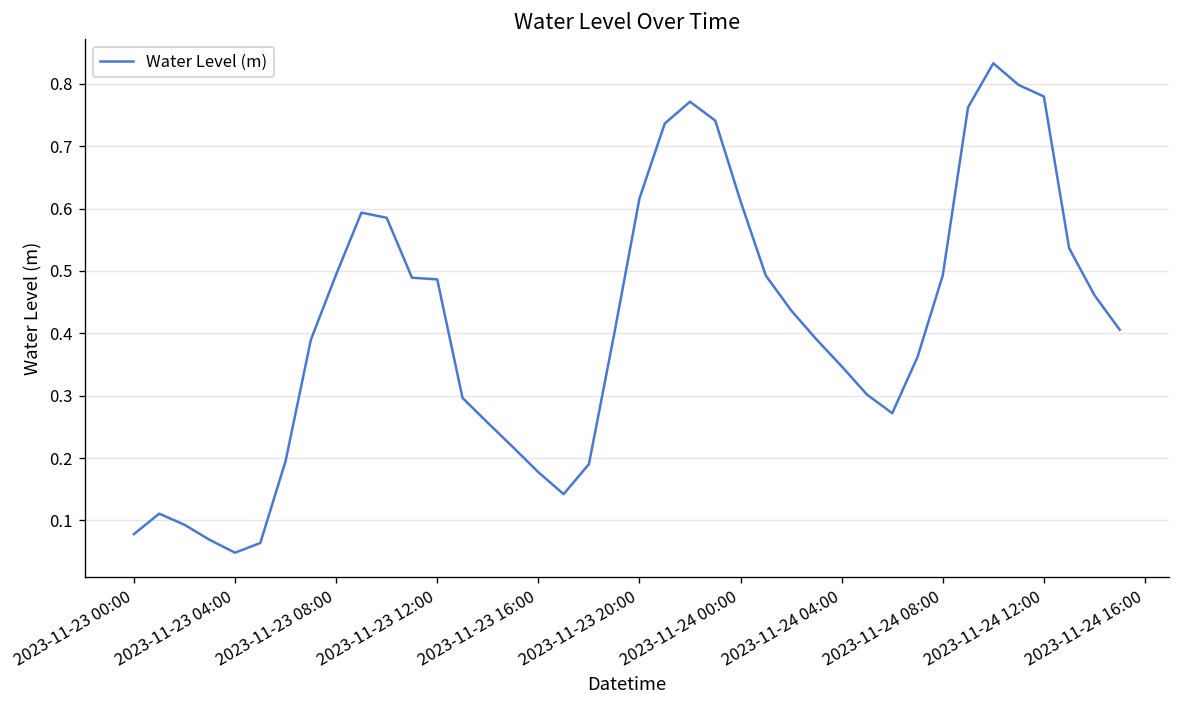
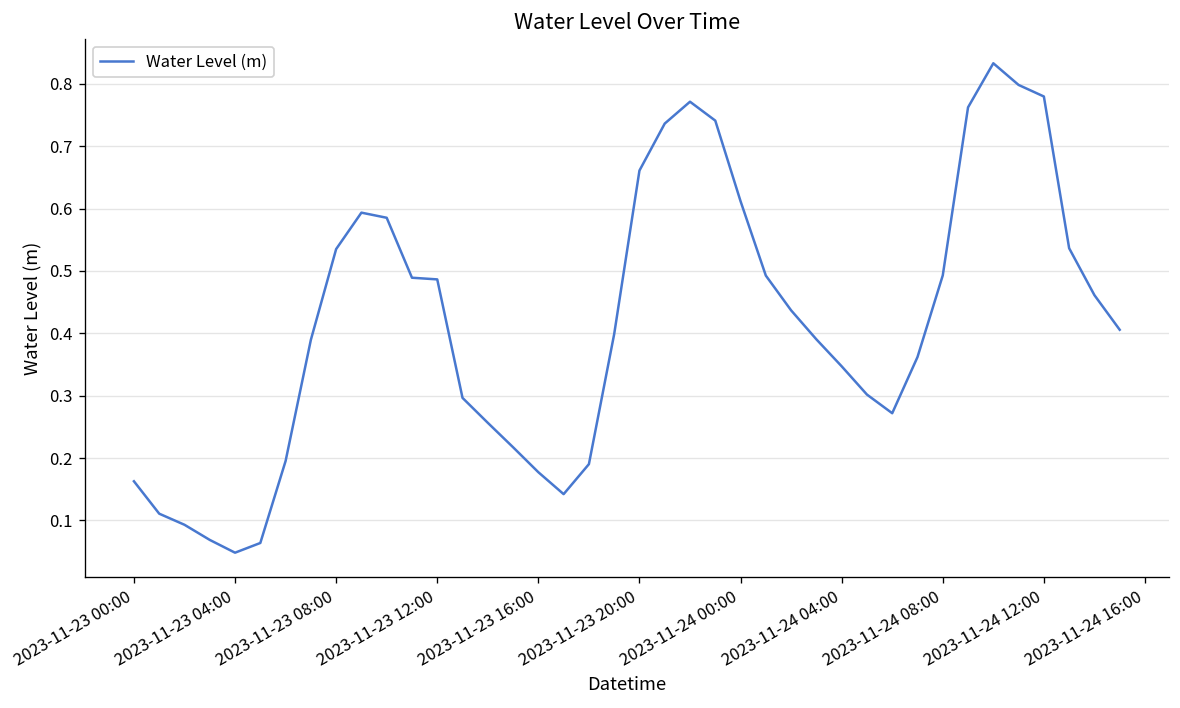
  {
-   "2023-11-23 00:00": 0.08,
+   "2023-11-23 00:00": 0.16,
    "2023-11-23 04:00": 0.05,
-   "2023-11-23 08:00": 0.49,
+   "2023-11-23 08:00": 0.53,
    "2023-11-23 12:00": 0.49,
    "2023-11-23 16:00": 0.18,
-   "2023-11-23 20:00": 0.62,
+   "2023-11-23 20:00": 0.66,
    "2023-11-24 00:00": 0.61,
    "2023-11-24 04:00": 0.35,
    "2023-11-24 08:00": 0.49,
    "2023-11-24 12:00": 0.78
  }
